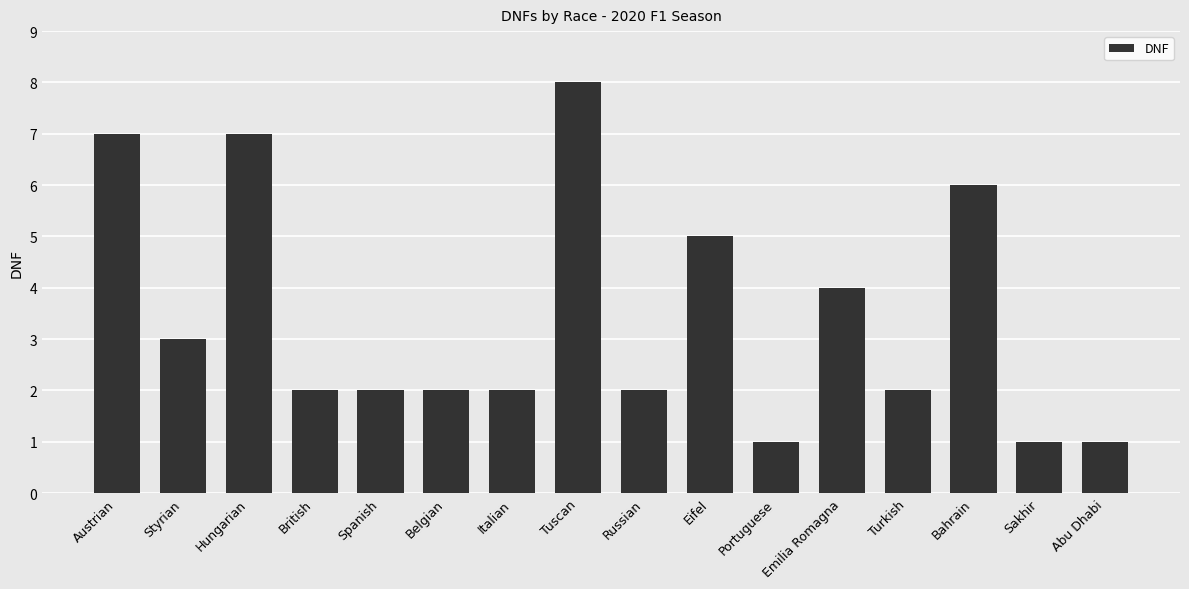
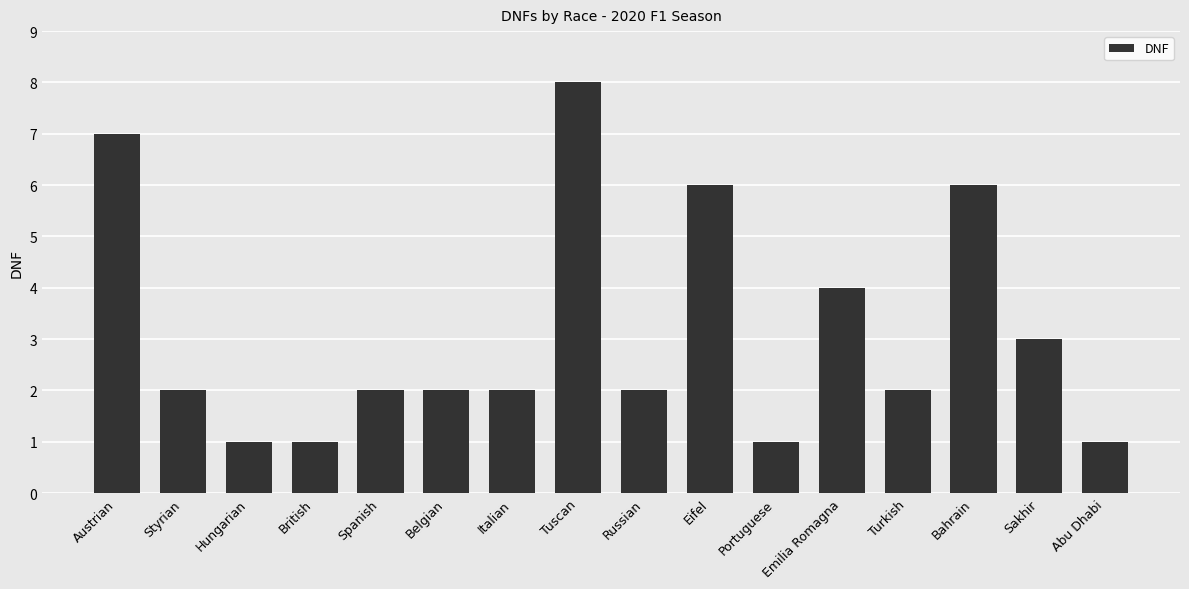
  {
    "Austrian": 7,
-   "Styrian": 3,
-   "Hungarian": 7,
-   "British": 2,
+   "Styrian": 2,
+   "Hungarian": 1,
+   "British": 1,
    "Spanish": 2,
    "Belgian": 2,
    "Italian": 2,
    "Tuscan": 8,
    "Russian": 2,
-   "Eifel": 5,
+   "Eifel": 6,
    "Portuguese": 1,
    "Emilia Romagna": 4,
    "Turkish": 2,
    "Bahrain": 6,
-   "Sakhir": 1,
+   "Sakhir": 3,
    "Abu Dhabi": 1
  }
